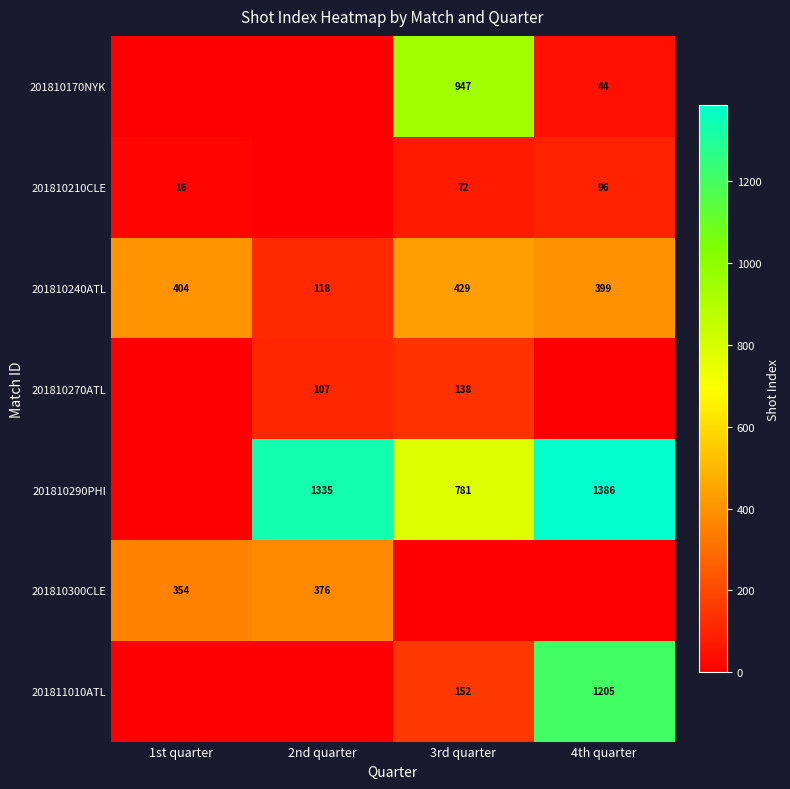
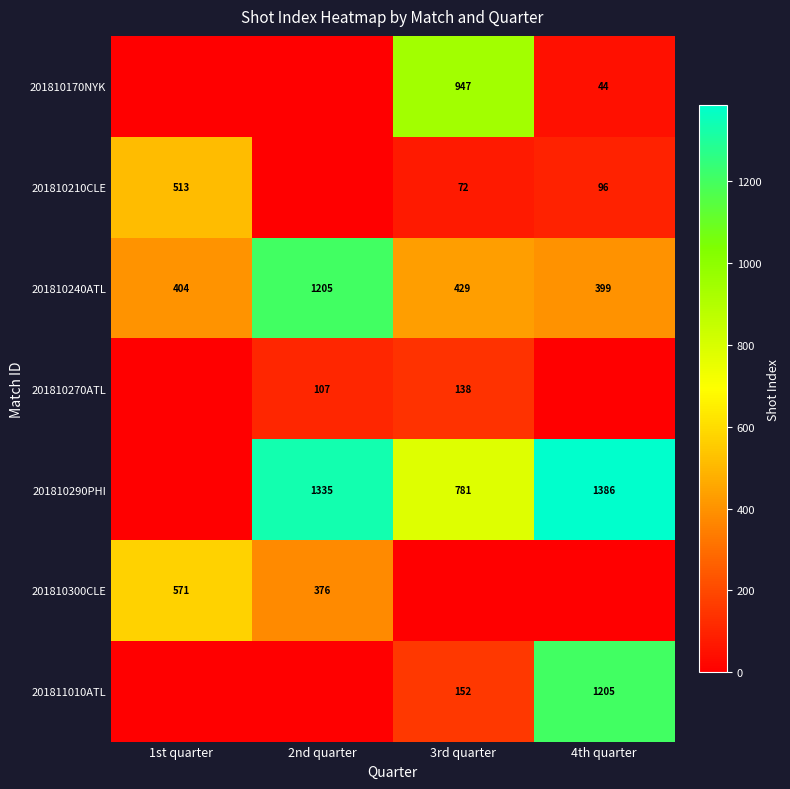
  {
    "201810170NYK": {
      "3rd quarter": 947,
      "4th quarter": 44
    },
    "201810210CLE": {
-     "1st quarter": 16,
+     "1st quarter": 513,
      "3rd quarter": 72,
      "4th quarter": 96
    },
    "201810240ATL": {
      "1st quarter": 404,
-     "2nd quarter": 118,
+     "2nd quarter": 1205,
      "3rd quarter": 429,
      "4th quarter": 399
    },
    "201810270ATL": {
      "2nd quarter": 107,
      "3rd quarter": 138
    },
    "201810290PHI": {
      "2nd quarter": 1335,
      "3rd quarter": 781,
      "4th quarter": 1386
    },
    "201810300CLE": {
-     "1st quarter": 354,
+     "1st quarter": 571,
      "2nd quarter": 376
    },
    "201811010ATL": {
      "3rd quarter": 152,
      "4th quarter": 1205
    }
  }
